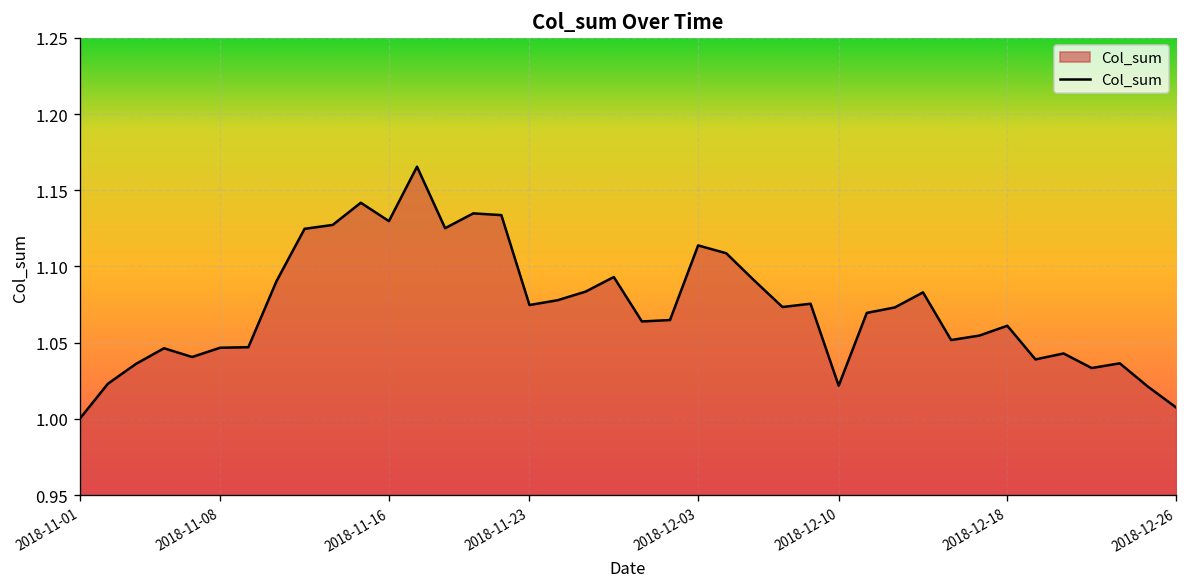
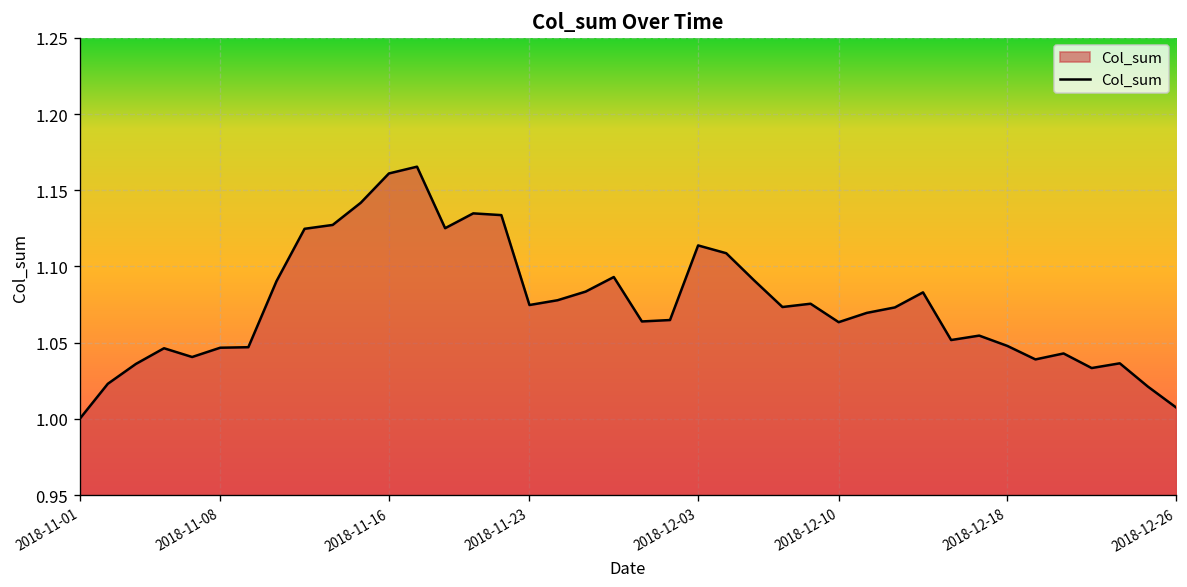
  {
    "2018-11-01": 1.000,
    "2018-11-08": 1.047,
-   "2018-11-16": 1.130,
+   "2018-11-16": 1.161,
    "2018-11-23": 1.075,
    "2018-12-03": 1.114,
-   "2018-12-10": 1.022,
-   "2018-12-18": 1.061,
+   "2018-12-10": 1.063,
+   "2018-12-18": 1.048,
    "2018-12-26": 1.008
  }
